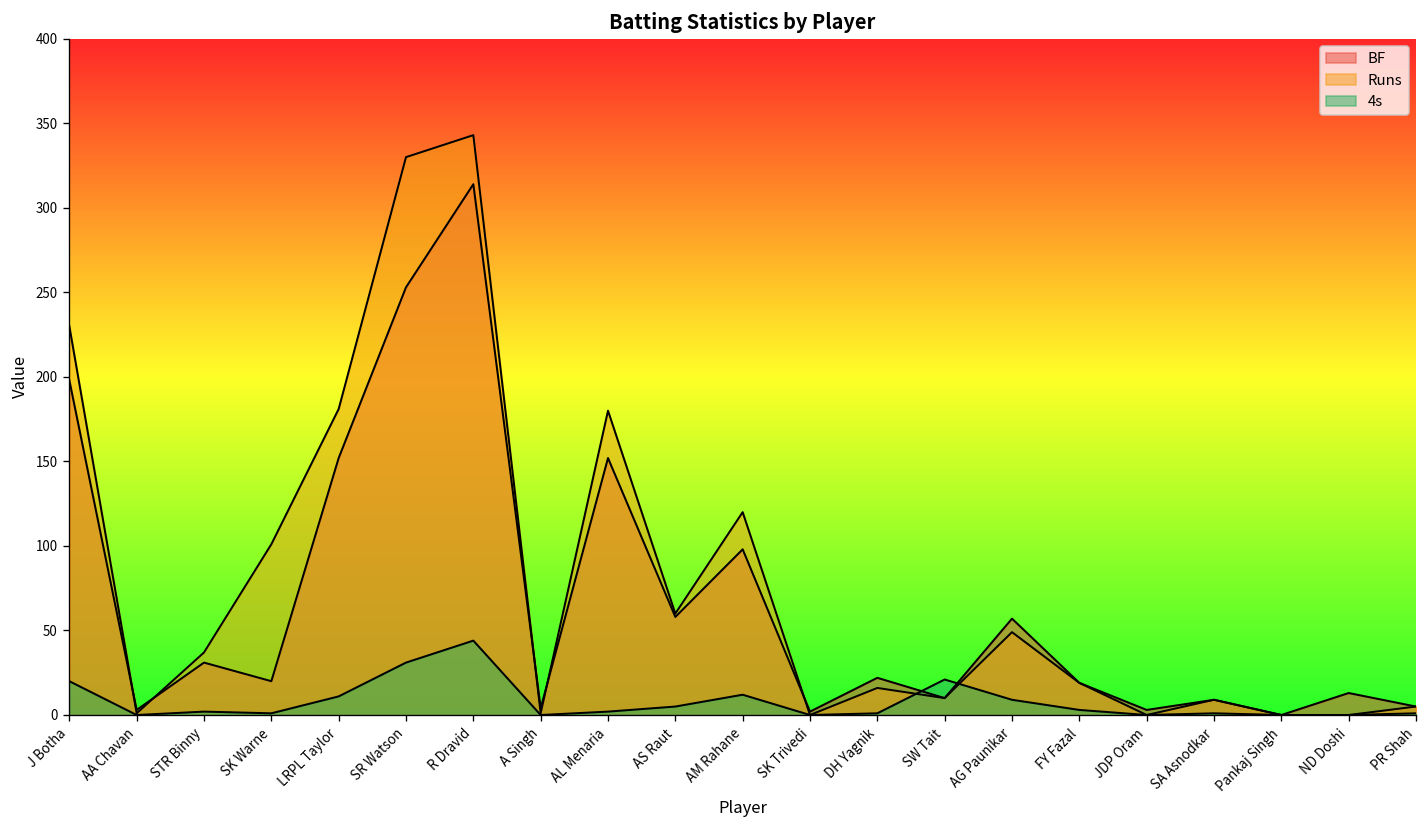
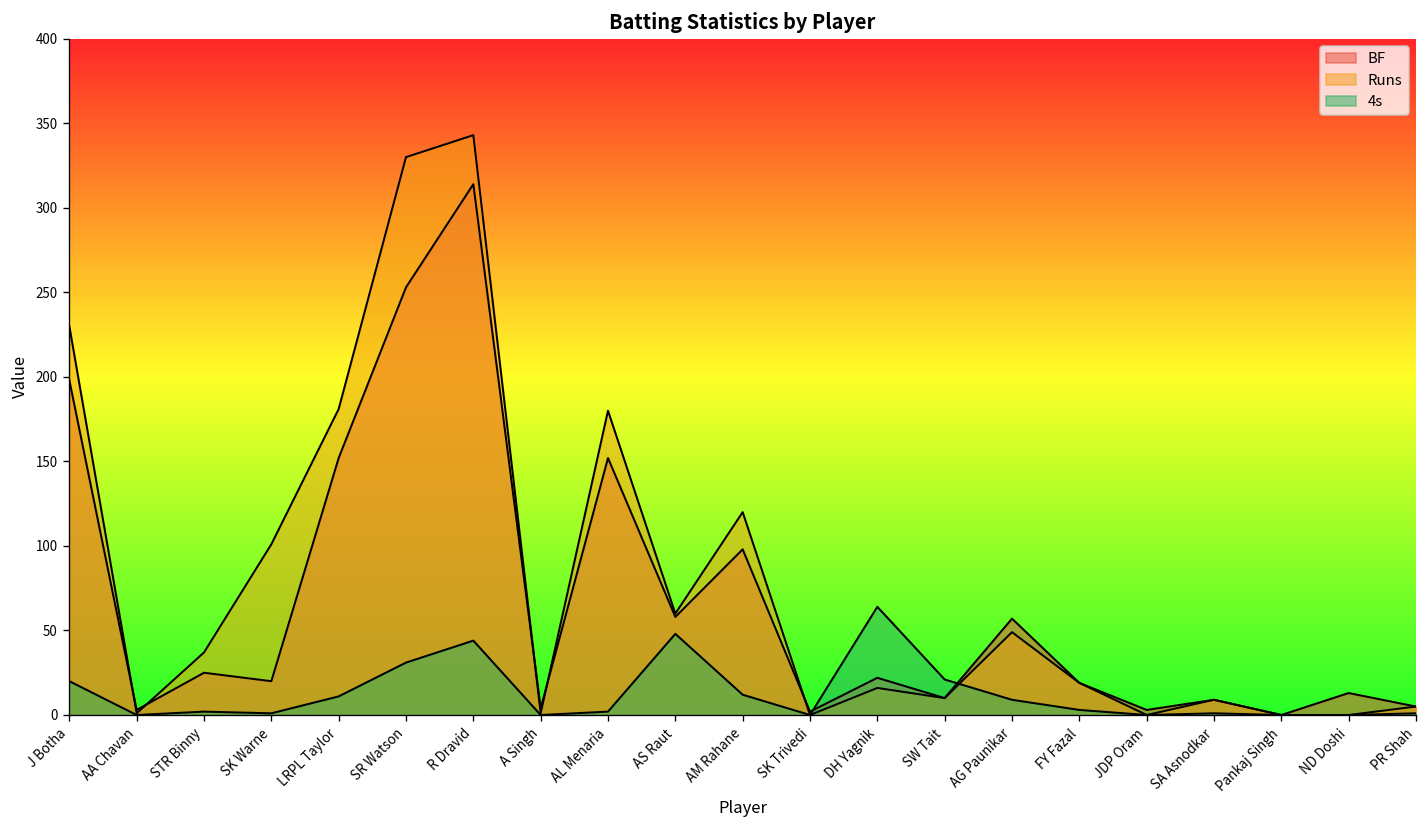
  {
    "BF": {
      "J Botha": 198,
      "AA Chavan": 3,
-     "STR Binny": 31,
+     "STR Binny": 25,
      "SK Warne": 20,
      "LRPL Taylor": 152,
      "SR Watson": 253,
      "R Dravid": 314,
      "A Singh": 4,
      "AL Menaria": 152,
      "AS Raut": 58,
      "AM Rahane": 98,
      "SK Trivedi": 2,
      "DH Yagnik": 22,
      "AG Paunikar": 57,
      "JDP Oram": 3,
      "ND Doshi": 13
    },
    "Runs": {
      "J Botha": 230,
      "STR Binny": 37,
      "SK Warne": 101,
      "LRPL Taylor": 181,
      "SR Watson": 330,
      "R Dravid": 343,
      "AL Menaria": 180,
      "AS Raut": 60,
      "AM Rahane": 120,
      "DH Yagnik": 16,
      "AG Paunikar": 49
    },
    "4s": {
      "J Botha": 20,
      "STR Binny": 2,
      "SK Warne": 1,
      "LRPL Taylor": 11,
      "SR Watson": 31,
      "R Dravid": 44,
      "AL Menaria": 2,
-     "AS Raut": 5,
+     "AS Raut": 48,
      "AM Rahane": 12,
-     "DH Yagnik": 1,
+     "DH Yagnik": 64,
      "SW Tait": 21,
      "AG Paunikar": 9,
      "FY Fazal": 3,
      "SA Asnodkar": 1,
      "PR Shah": 1
    }
  }
